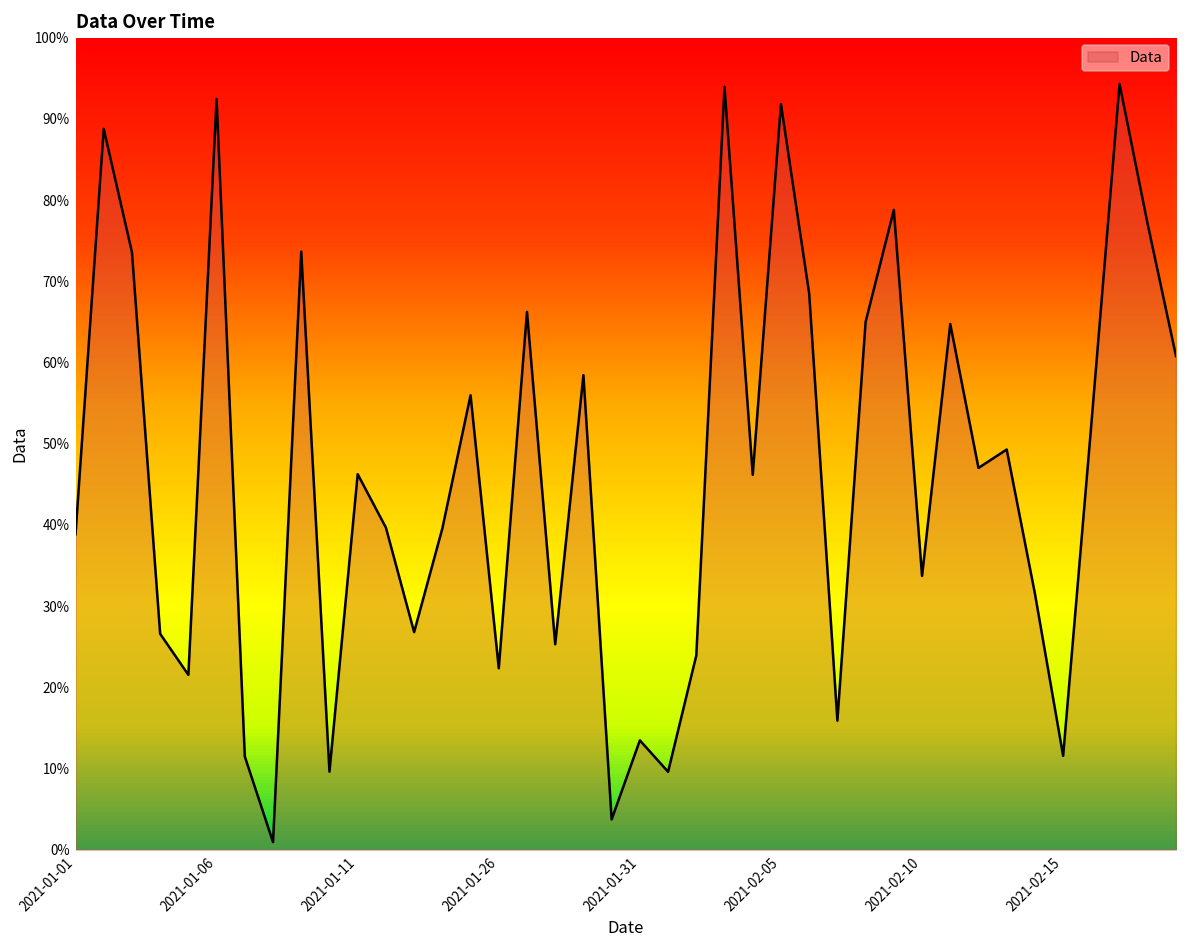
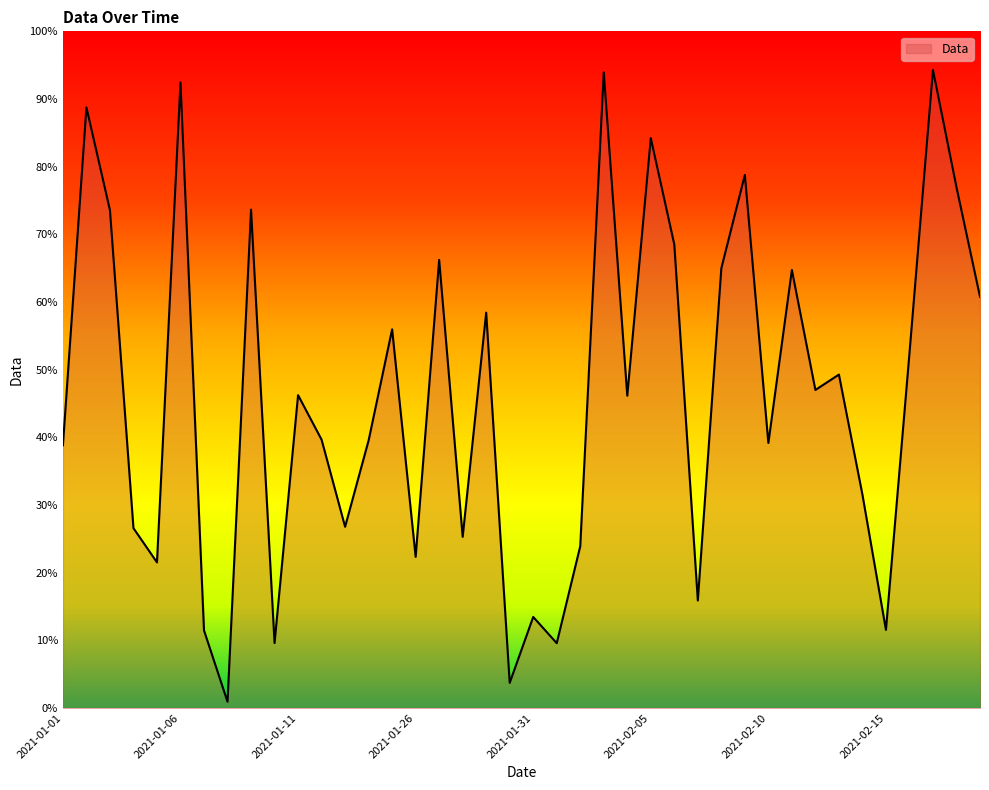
  {
    "2021-01-01": "39%",
    "2021-01-06": "92%",
    "2021-01-11": "46%",
    "2021-01-26": "22%",
    "2021-01-31": "13%",
-   "2021-02-05": "92%",
-   "2021-02-10": "34%",
+   "2021-02-05": "84%",
+   "2021-02-10": "39%",
    "2021-02-15": "12%"
  }
